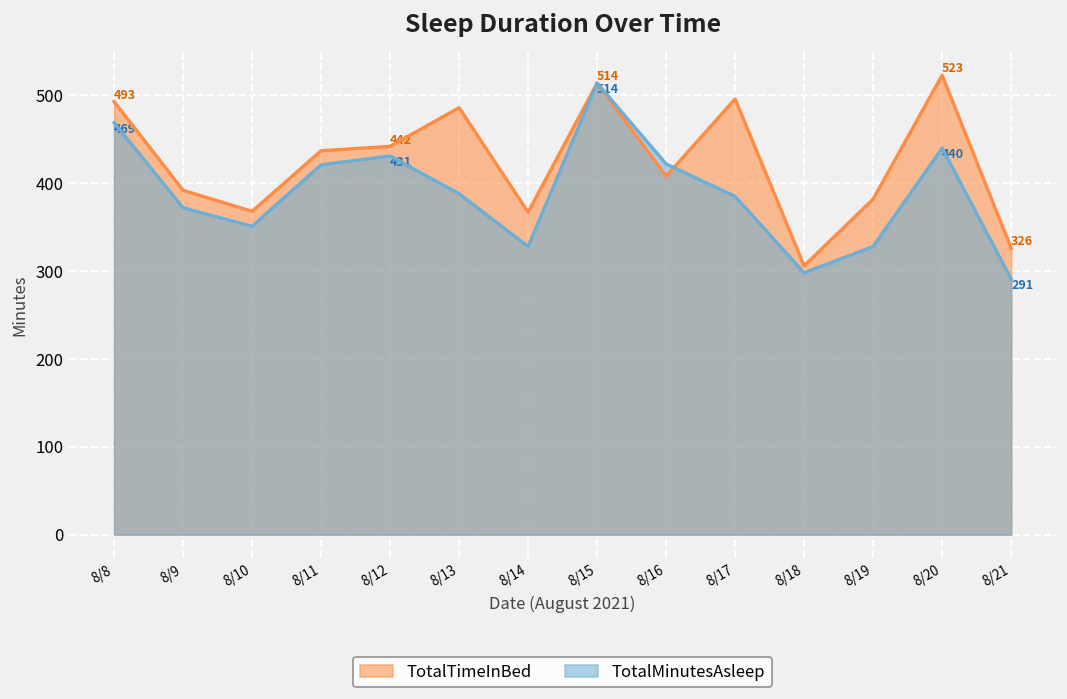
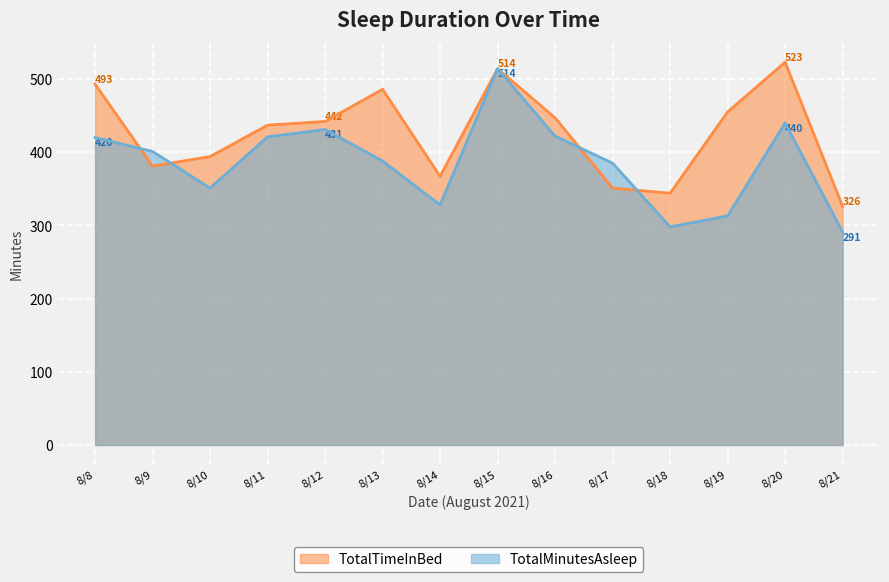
  {
    "TotalTimeInBed": {
-     "8/9": 390,
-     "8/10": 370,
+     "8/9": 380,
+     "8/10": 390,
      "8/11": 440,
      "8/13": 490,
      "8/14": 370,
-     "8/16": 410,
-     "8/17": 500,
-     "8/18": 310,
-     "8/19": 380
+     "8/16": 450,
+     "8/17": 350,
+     "8/18": 340,
+     "8/19": 460
    },
    "TotalMinutesAsleep": {
-     "8/8": 469,
-     "8/9": 370,
+     "8/8": 420,
+     "8/9": 400,
      "8/12": 431,
-     "8/19": 330,
+     "8/19": 310,
      "8/20": 440,
      "8/21": 291
    }
  }
